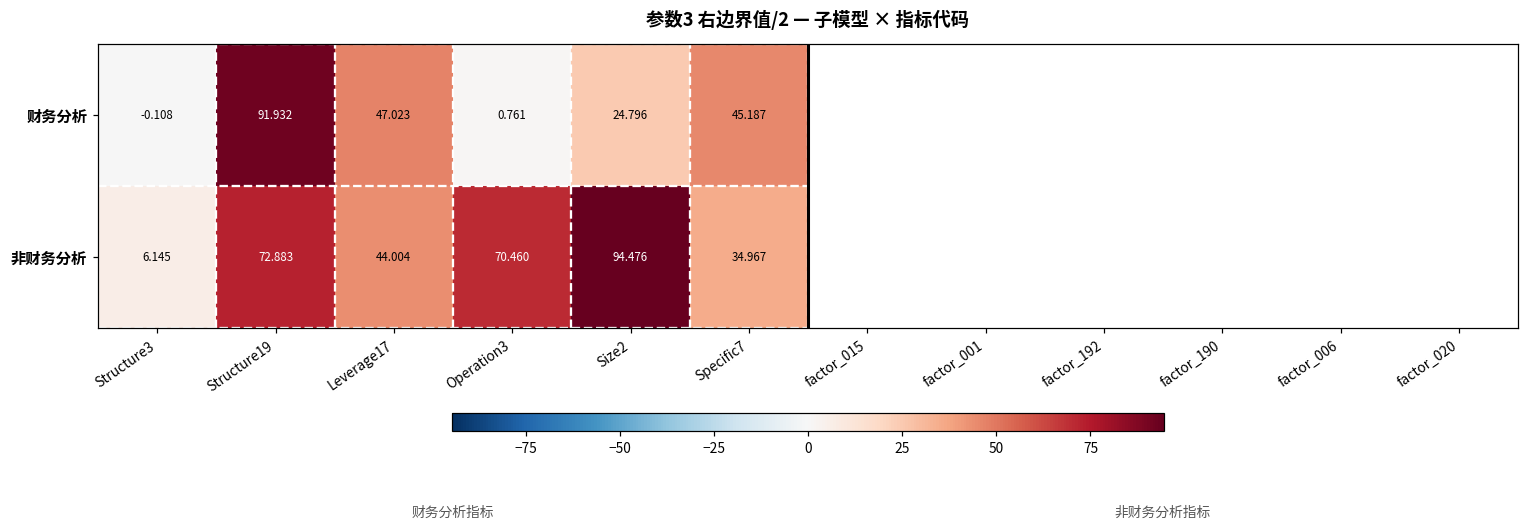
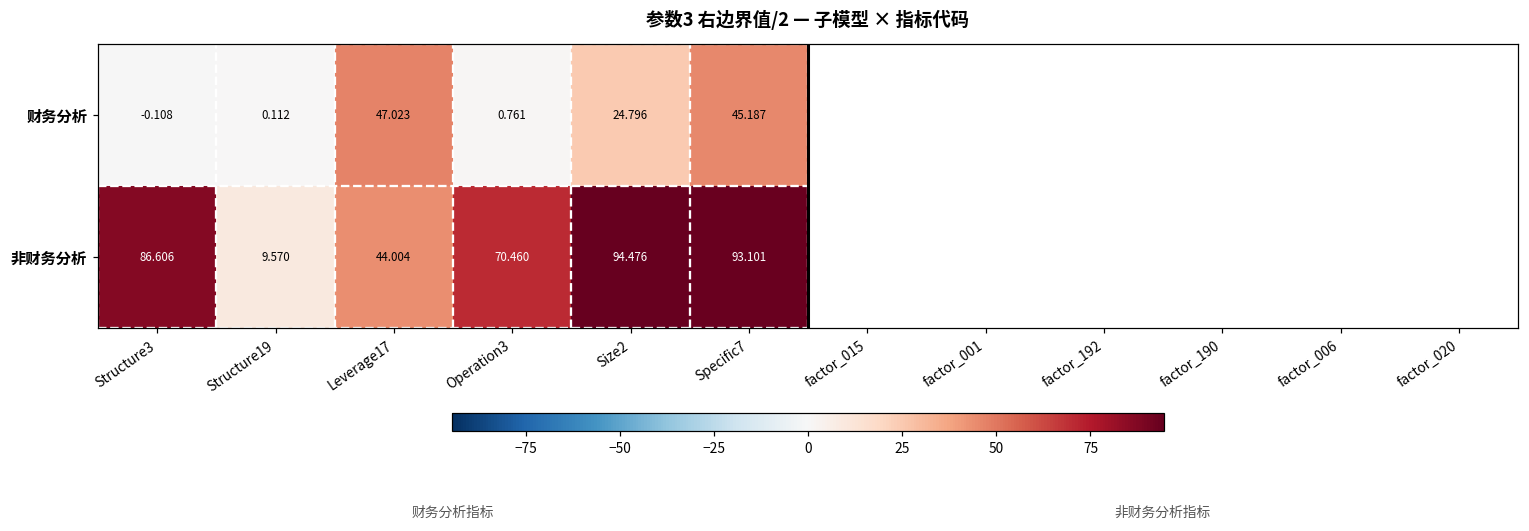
  {
    "财务分析": {
      "Structure3": -0.108,
-     "Structure19": 91.932,
+     "Structure19": 0.112,
      "Leverage17": 47.023,
      "Operation3": 0.761,
      "Size2": 24.796,
      "Specific7": 45.187
    },
    "非财务分析": {
-     "Structure3": 6.145,
-     "Structure19": 72.883,
+     "Structure3": 86.606,
+     "Structure19": 9.570,
      "Leverage17": 44.004,
      "Operation3": 70.460,
      "Size2": 94.476,
-     "Specific7": 34.967
+     "Specific7": 93.101
    }
  }
